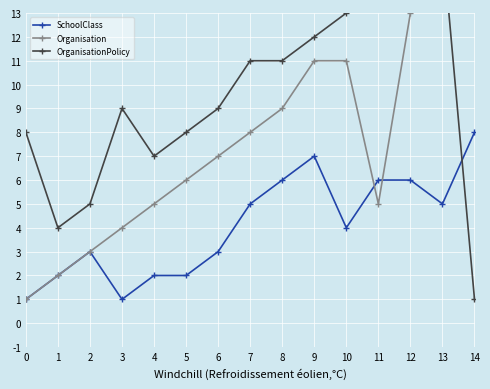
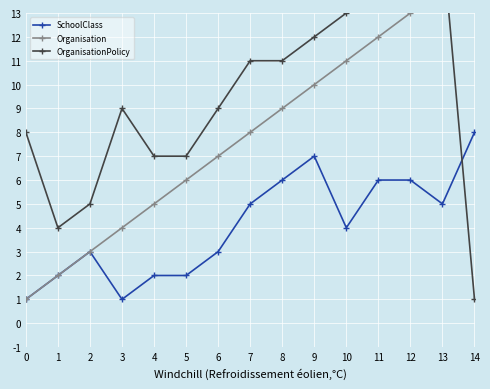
  {
    "SchoolClass": {
      "3": 1,
      "4": 2,
      "5": 2,
      "6": 3,
      "7": 5,
      "8": 6,
      "9": 7,
      "10": 4,
      "11": 6,
      "12": 6,
      "13": 5,
      "14": 8
    },
    "Organisation": {
      "3": 4,
      "4": 5,
      "5": 6,
      "6": 7,
      "7": 8,
      "8": 9,
-     "9": 11,
+     "9": 10,
      "10": 11,
-     "11": 5,
+     "11": 12,
      "12": 13
    },
    "OrganisationPolicy": {
      "0": 8,
      "1": 4,
      "2": 5,
      "3": 9,
      "4": 7,
-     "5": 8,
+     "5": 7,
      "6": 9,
      "7": 11,
      "8": 11,
      "9": 12,
      "10": 13,
      "14": 1
    }
  }
